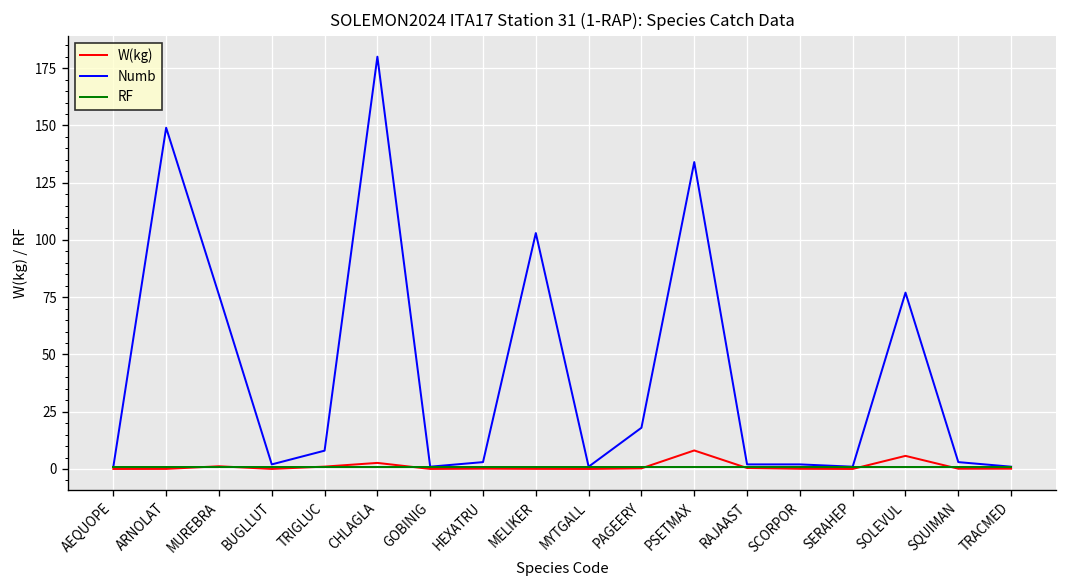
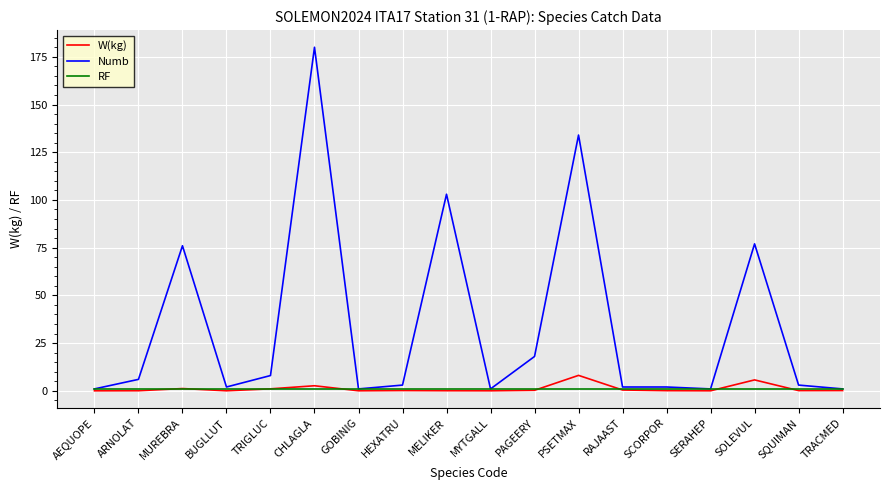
  {
    "W(kg)": {
      "CHLAGLA": 3,
      "PSETMAX": 8,
      "SOLEVUL": 6
    },
    "Numb": {
-     "ARNOLAT": 149,
+     "ARNOLAT": 6,
      "MUREBRA": 76,
      "TRIGLUC": 8,
      "CHLAGLA": 180,
      "HEXATRU": 3,
      "MELIKER": 103,
      "PAGEERY": 18,
      "PSETMAX": 134,
      "SOLEVUL": 77,
      "SQUIMAN": 3
    },
    "RF": {
      "CHLAGLA": 1,
      "PSETMAX": 1,
      "SOLEVUL": 1
    }
  }
